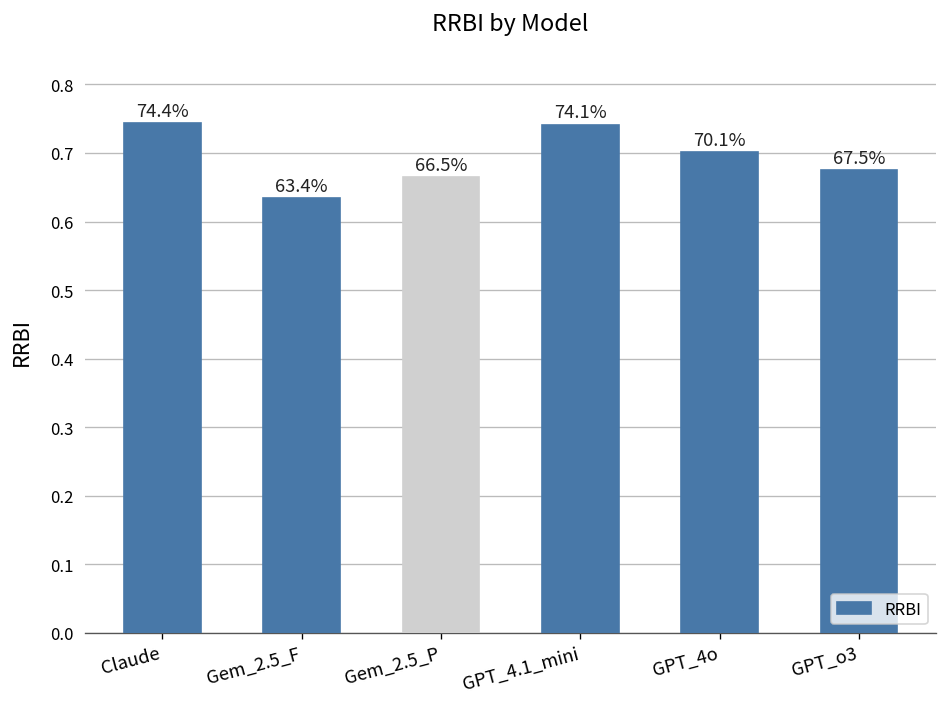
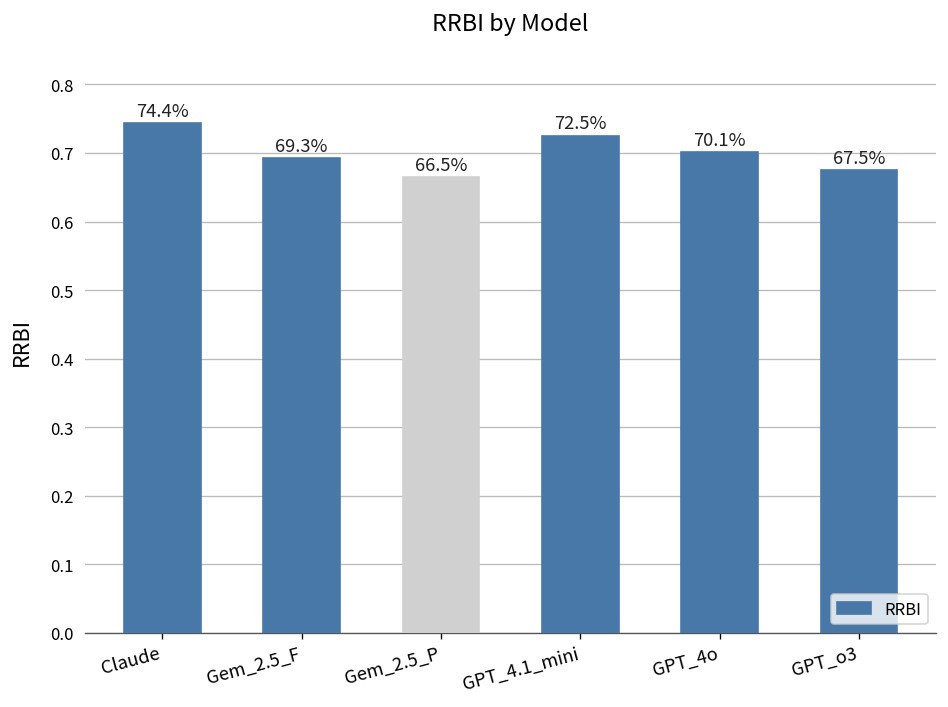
  {
    "Claude": "74.4%",
-   "Gem_2.5_F": "63.4%",
+   "Gem_2.5_F": "69.3%",
    "Gem_2.5_P": "66.5%",
-   "GPT_4.1_mini": "74.1%",
+   "GPT_4.1_mini": "72.5%",
    "GPT_4o": "70.1%",
    "GPT_o3": "67.5%"
  }
